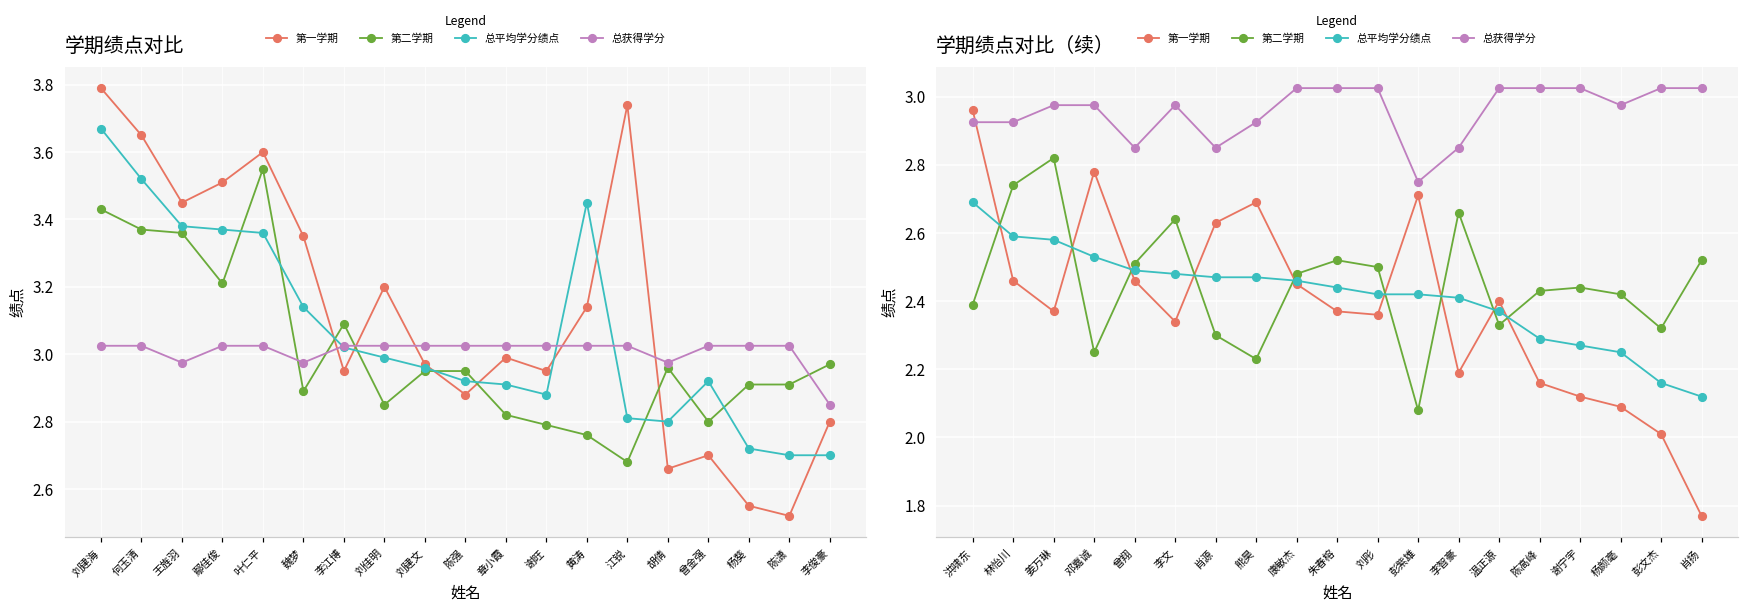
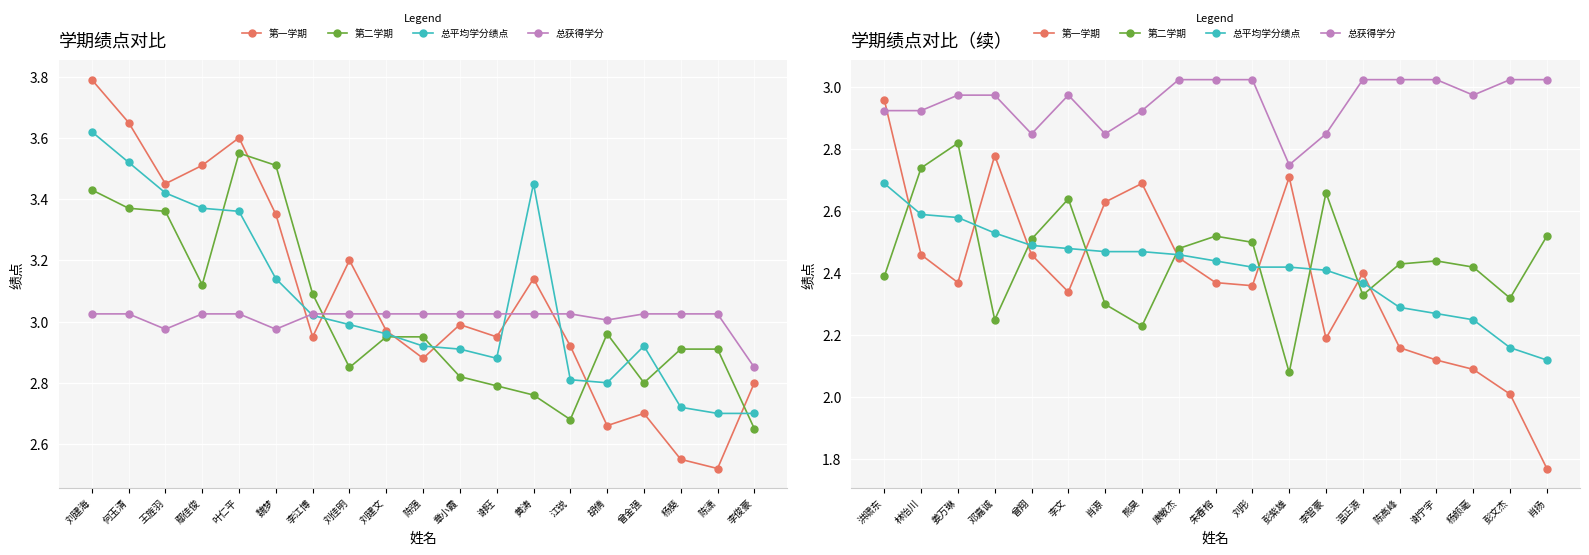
  {
    "学期绩点对比": {
      "第一学期": {
        "刘建海": 3.79,
        "何玉清": 3.65,
        "王旌羽": 3.45,
        "鄢佳俊": 3.51,
        "叶仁平": 3.60,
        "魏梦": 3.35,
        "李江博": 2.95,
        "刘佳明": 3.20,
        "刘建文": 2.97,
        "陈强": 2.88,
        "章小霞": 2.99,
        "谢旺": 2.95,
        "黄涛": 3.14,
-       "江锐": 3.74,
+       "江锐": 2.92,
        "胡倩": 2.66,
        "曾金强": 2.70,
        "杨葵": 2.55,
        "陈潇": 2.52,
        "李俊豪": 2.80
      },
      "第二学期": {
        "刘建海": 3.43,
        "何玉清": 3.37,
        "王旌羽": 3.36,
-       "鄢佳俊": 3.21,
+       "鄢佳俊": 3.12,
        "叶仁平": 3.55,
-       "魏梦": 2.89,
+       "魏梦": 3.51,
        "李江博": 3.09,
        "刘佳明": 2.85,
        "刘建文": 2.95,
        "陈强": 2.95,
        "章小霞": 2.82,
        "谢旺": 2.79,
        "黄涛": 2.76,
        "江锐": 2.68,
        "胡倩": 2.96,
        "曾金强": 2.80,
        "杨葵": 2.91,
        "陈潇": 2.91,
-       "李俊豪": 2.97
+       "李俊豪": 2.65
      },
      "总平均学分绩点": {
-       "刘建海": 3.67,
+       "刘建海": 3.62,
        "何玉清": 3.52,
-       "王旌羽": 3.38,
+       "王旌羽": 3.42,
        "鄢佳俊": 3.37,
        "叶仁平": 3.36,
        "魏梦": 3.14,
        "刘佳明": 2.99,
        "刘建文": 2.96,
        "陈强": 2.92,
        "章小霞": 2.91,
        "谢旺": 2.88,
        "黄涛": 3.45,
        "江锐": 2.81,
        "胡倩": 2.80,
        "曾金强": 2.92,
        "杨葵": 2.72,
        "陈潇": 2.70,
        "李俊豪": 2.70
      },
      "总获得学分": {
        "刘建海": 3.03,
        "何玉清": 3.03,
        "王旌羽": 2.98,
        "鄢佳俊": 3.03,
        "叶仁平": 3.03,
        "魏梦": 2.98,
        "刘佳明": 3.03,
        "刘建文": 3.03,
        "陈强": 3.03,
        "章小霞": 3.03,
        "谢旺": 3.03,
        "黄涛": 3.03,
        "江锐": 3.03,
-       "胡倩": 2.98,
+       "胡倩": 3.01,
        "曾金强": 3.03,
        "杨葵": 3.03,
        "陈潇": 3.03,
        "李俊豪": 2.85
      }
    },
    "学期绩点对比（续）": {
      "第一学期": {
        "洪啸东": 2.96,
        "林怡川": 2.46,
        "姜万琳": 2.37,
        "邓嘉诚": 2.78,
        "曾翔": 2.46,
        "李文": 2.34,
        "肖源": 2.63,
        "熊昊": 2.69,
        "康敏杰": 2.45,
        "朱春榕": 2.37,
        "刘彤": 2.36,
        "彭紫雄": 2.71,
        "李智豪": 2.19,
        "温正源": 2.40,
        "陈高峰": 2.16,
        "谢宁宇": 2.12,
        "杨颜毫": 2.09,
        "彭文杰": 2.01,
        "肖扬": 1.77
      },
      "第二学期": {
        "洪啸东": 2.39,
        "林怡川": 2.74,
        "姜万琳": 2.82,
        "邓嘉诚": 2.25,
        "曾翔": 2.51,
        "李文": 2.64,
        "肖源": 2.30,
        "熊昊": 2.23,
        "康敏杰": 2.48,
        "朱春榕": 2.52,
        "刘彤": 2.50,
        "彭紫雄": 2.08,
        "李智豪": 2.66,
        "温正源": 2.33,
        "陈高峰": 2.43,
        "谢宁宇": 2.44,
        "杨颜毫": 2.42,
        "彭文杰": 2.32,
        "肖扬": 2.52
      },
      "总平均学分绩点": {
        "洪啸东": 2.69,
        "林怡川": 2.59,
        "姜万琳": 2.58,
        "邓嘉诚": 2.53,
        "曾翔": 2.49,
        "李文": 2.48,
        "肖源": 2.47,
        "熊昊": 2.47,
        "康敏杰": 2.46,
        "朱春榕": 2.44,
        "刘彤": 2.42,
        "彭紫雄": 2.42,
        "李智豪": 2.41,
        "温正源": 2.37,
        "陈高峰": 2.29,
        "谢宁宇": 2.27,
        "杨颜毫": 2.25,
        "彭文杰": 2.16,
        "肖扬": 2.12
      },
      "总获得学分": {
        "洪啸东": 2.93,
        "林怡川": 2.93,
        "姜万琳": 2.98,
        "邓嘉诚": 2.98,
        "曾翔": 2.85,
        "李文": 2.98,
        "肖源": 2.85,
        "熊昊": 2.93,
        "康敏杰": 3.03,
        "朱春榕": 3.03,
        "刘彤": 3.03,
        "彭紫雄": 2.75,
        "李智豪": 2.85,
        "温正源": 3.03,
        "陈高峰": 3.03,
        "谢宁宇": 3.03,
        "杨颜毫": 2.98,
        "彭文杰": 3.03,
        "肖扬": 3.03
      }
    }
  }
